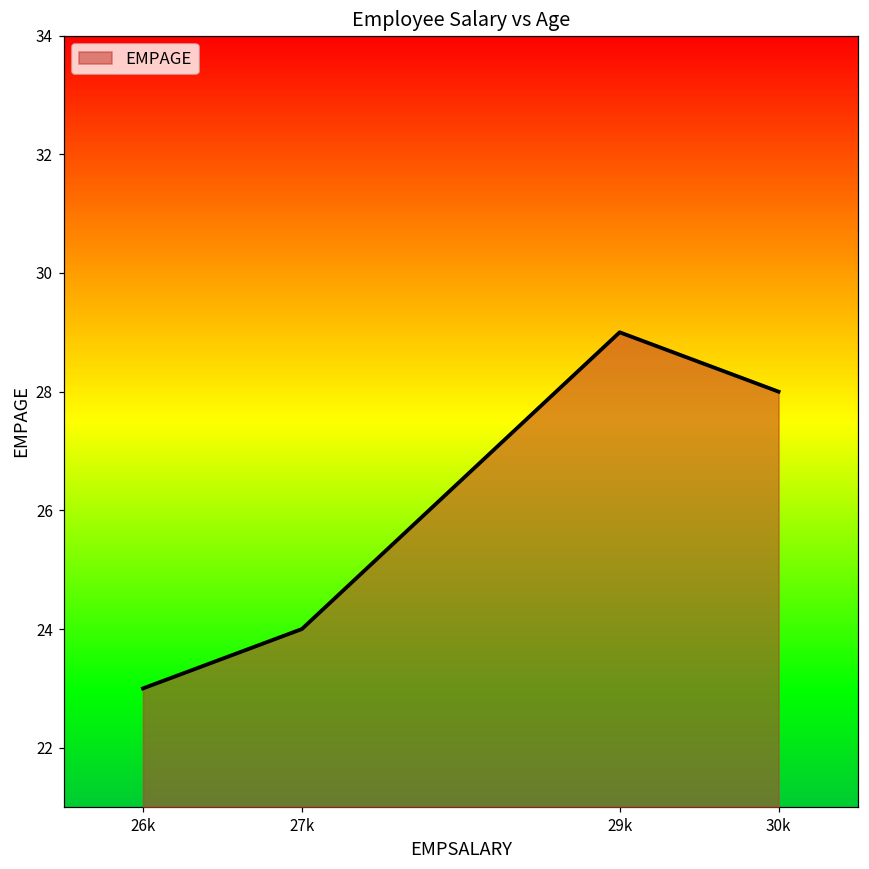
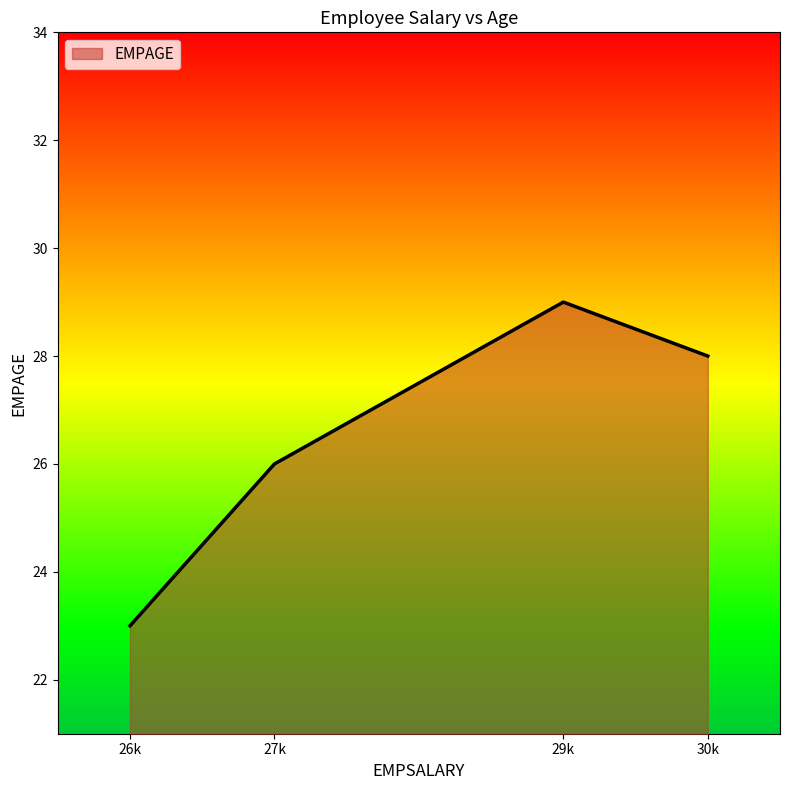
  {
    "EMPAGE": {
      "26k": 23,
-     "27k": 24,
+     "27k": 26,
      "29k": 29,
      "30k": 28
    }
  }
